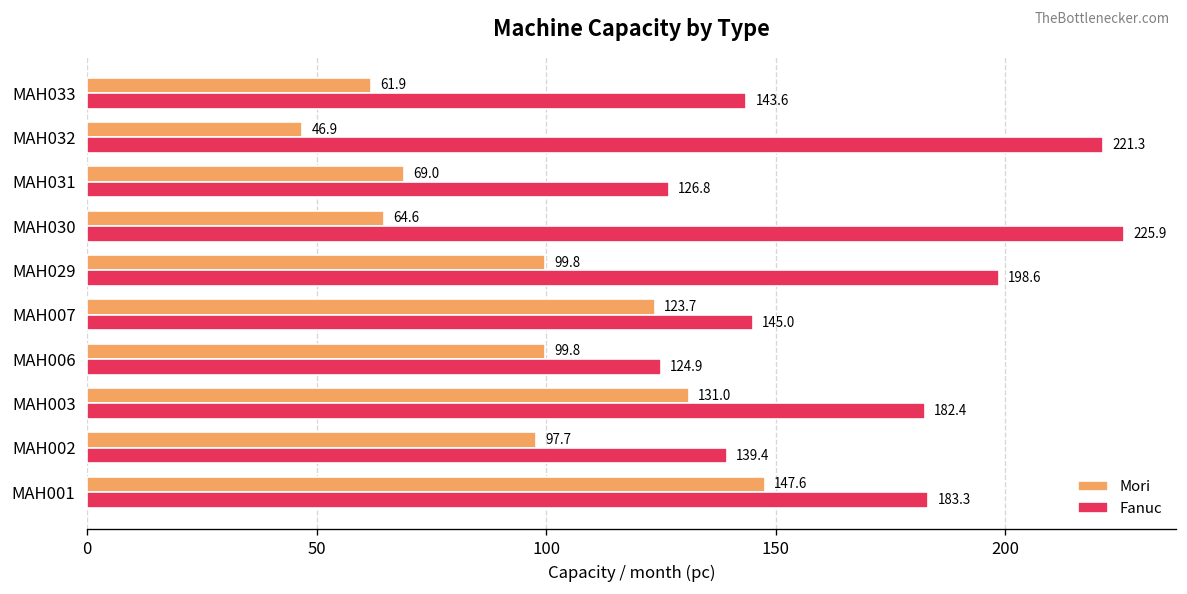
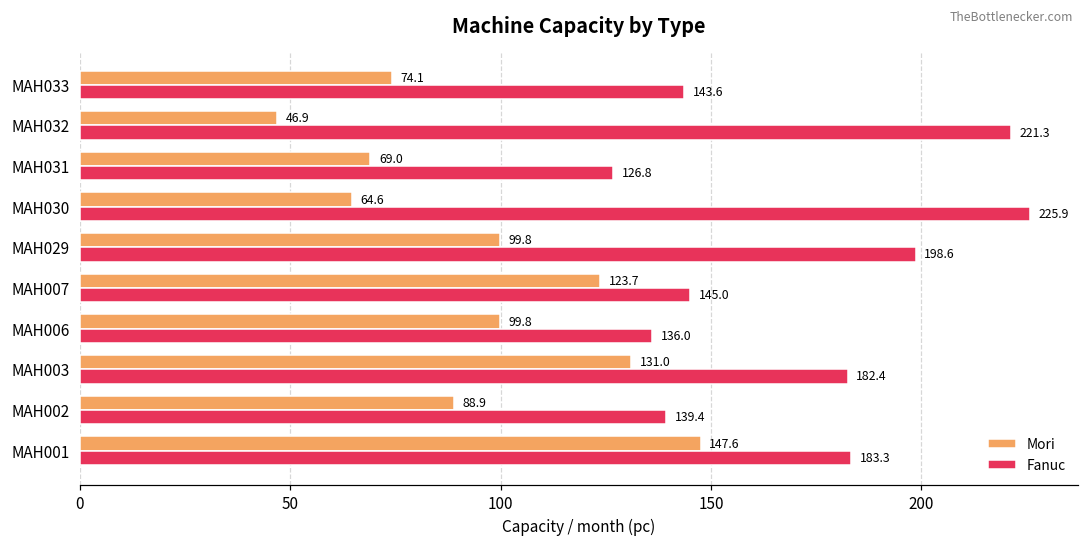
  {
    "Mori": {
-     "MAH033": 61.9,
+     "MAH033": 74.1,
      "MAH032": 46.9,
      "MAH031": 69.0,
      "MAH030": 64.6,
      "MAH029": 99.8,
      "MAH007": 123.7,
      "MAH006": 99.8,
      "MAH003": 131.0,
-     "MAH002": 97.7,
+     "MAH002": 88.9,
      "MAH001": 147.6
    },
    "Fanuc": {
      "MAH033": 143.6,
      "MAH032": 221.3,
      "MAH031": 126.8,
      "MAH030": 225.9,
      "MAH029": 198.6,
      "MAH007": 145.0,
-     "MAH006": 124.9,
+     "MAH006": 136.0,
      "MAH003": 182.4,
      "MAH002": 139.4,
      "MAH001": 183.3
    }
  }
